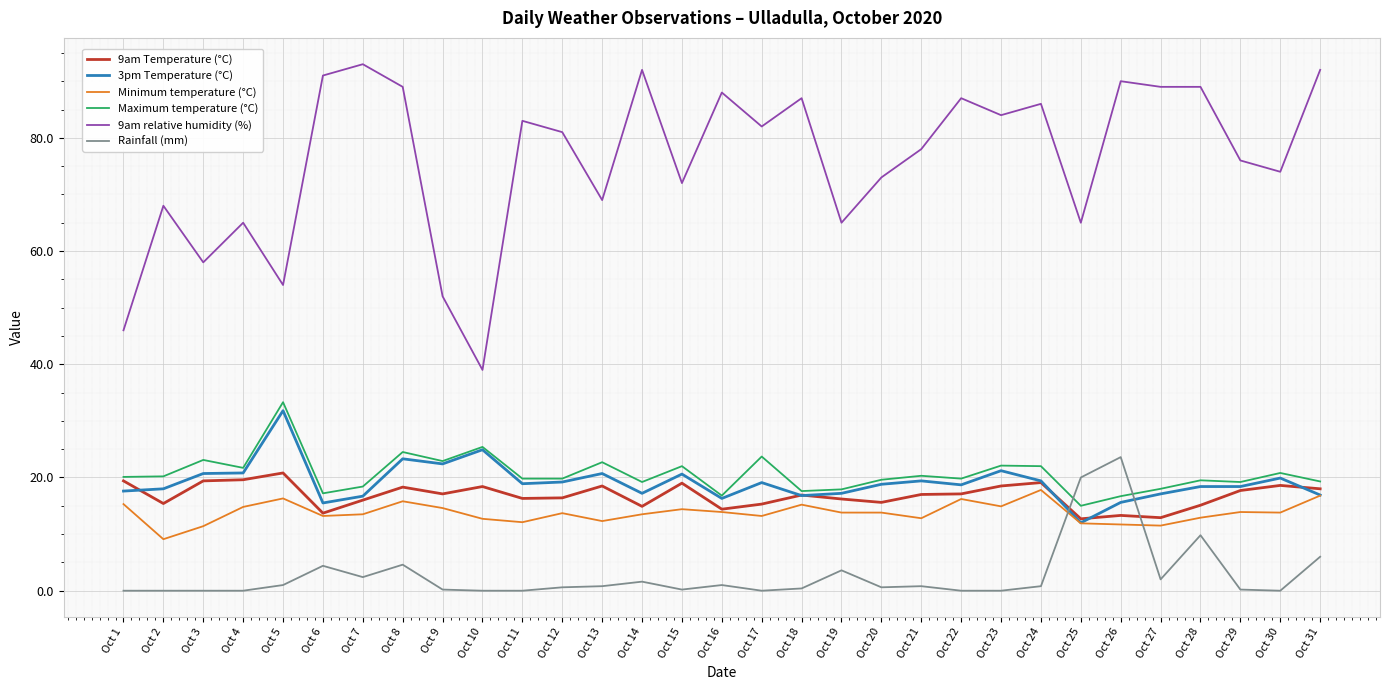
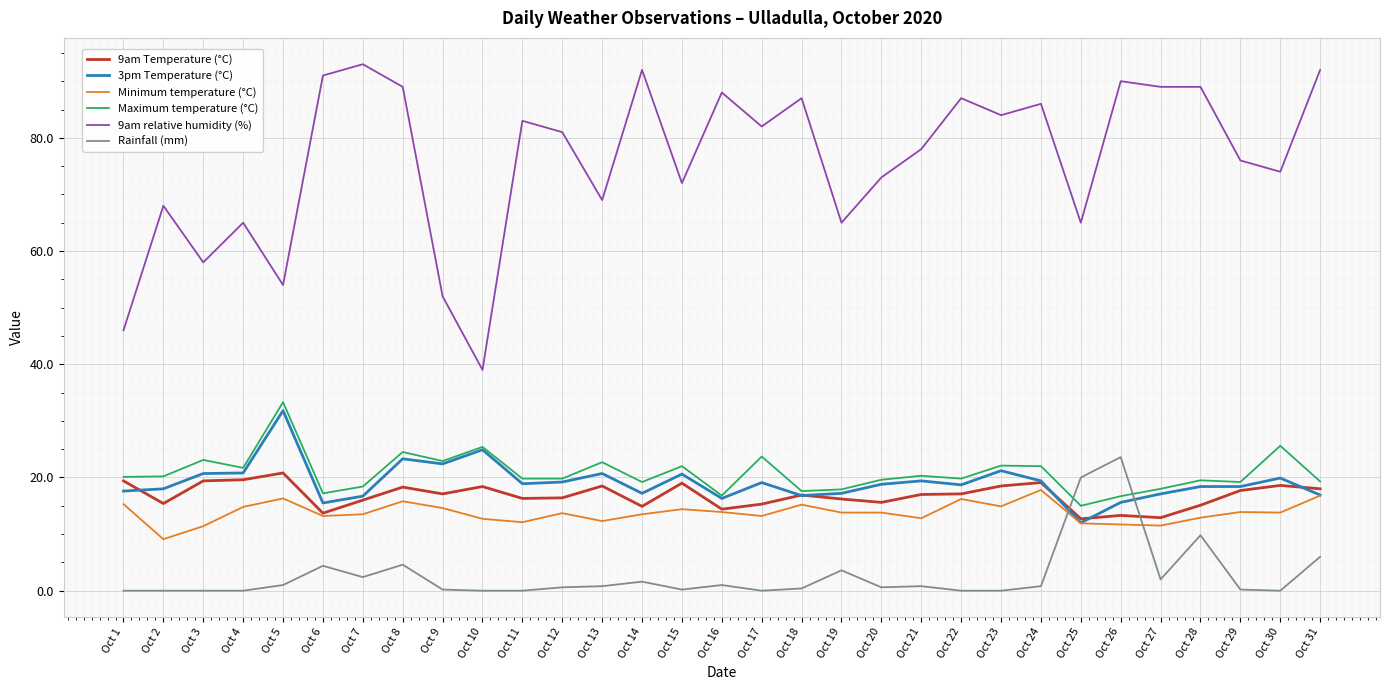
  {
    "9am Temperature (°C)": {
      "Oct 1": 19,
      "Oct 2": 15,
      "Oct 3": 19,
      "Oct 4": 20,
      "Oct 5": 21,
      "Oct 6": 14,
      "Oct 7": 16,
      "Oct 8": 18,
      "Oct 9": 17,
      "Oct 10": 18,
      "Oct 11": 16,
      "Oct 12": 16,
      "Oct 13": 19,
      "Oct 14": 15,
      "Oct 15": 19,
      "Oct 16": 14,
      "Oct 17": 15,
      "Oct 19": 16,
      "Oct 20": 16,
      "Oct 21": 17,
      "Oct 22": 17,
      "Oct 23": 19,
      "Oct 25": 13,
      "Oct 26": 13,
      "Oct 27": 13,
      "Oct 28": 15,
      "Oct 29": 18,
      "Oct 30": 19,
      "Oct 31": 18
    },
    "3pm Temperature (°C)": {
      "Oct 1": 18,
      "Oct 2": 18,
      "Oct 3": 21,
      "Oct 4": 21,
      "Oct 5": 32,
      "Oct 6": 16,
      "Oct 7": 17,
      "Oct 8": 23,
      "Oct 9": 22,
      "Oct 10": 25,
      "Oct 11": 19,
      "Oct 12": 19,
      "Oct 13": 21,
      "Oct 14": 17,
      "Oct 15": 21,
      "Oct 16": 16,
      "Oct 17": 19,
      "Oct 19": 17,
      "Oct 20": 19,
      "Oct 21": 19,
      "Oct 22": 19,
      "Oct 23": 21,
      "Oct 26": 16,
      "Oct 27": 17,
      "Oct 28": 18,
      "Oct 29": 18,
      "Oct 30": 20
    },
    "Minimum temperature (°C)": {
      "Oct 1": 15,
      "Oct 2": 9,
      "Oct 3": 11,
      "Oct 4": 15,
      "Oct 5": 16,
      "Oct 6": 13,
      "Oct 7": 14,
      "Oct 8": 16,
      "Oct 9": 15,
      "Oct 10": 13,
      "Oct 11": 12,
      "Oct 12": 14,
      "Oct 13": 12,
      "Oct 14": 14,
      "Oct 15": 14,
      "Oct 16": 14,
      "Oct 17": 13,
      "Oct 18": 15,
      "Oct 19": 14,
      "Oct 20": 14,
      "Oct 21": 13,
      "Oct 22": 16,
      "Oct 23": 15,
      "Oct 24": 18,
      "Oct 26": 12,
      "Oct 27": 12,
      "Oct 28": 13,
      "Oct 29": 14,
      "Oct 30": 14
    },
    "Maximum temperature (°C)": {
      "Oct 1": 20,
      "Oct 2": 20,
      "Oct 3": 23,
      "Oct 4": 22,
      "Oct 5": 33,
      "Oct 6": 17,
      "Oct 7": 18,
      "Oct 8": 25,
      "Oct 9": 23,
      "Oct 10": 25,
      "Oct 11": 20,
      "Oct 12": 20,
      "Oct 13": 23,
      "Oct 14": 19,
      "Oct 15": 22,
      "Oct 16": 17,
      "Oct 17": 24,
      "Oct 18": 18,
      "Oct 19": 18,
      "Oct 20": 20,
      "Oct 21": 20,
      "Oct 22": 20,
      "Oct 23": 22,
      "Oct 24": 22,
      "Oct 25": 15,
      "Oct 26": 17,
      "Oct 27": 18,
      "Oct 28": 20,
      "Oct 29": 19,
-     "Oct 30": 21,
+     "Oct 30": 26,
      "Oct 31": 19
    },
    "9am relative humidity (%)": {
      "Oct 1": 46,
      "Oct 2": 68,
      "Oct 3": 58,
      "Oct 4": 65,
      "Oct 5": 54,
      "Oct 6": 91,
      "Oct 7": 93,
      "Oct 8": 89,
      "Oct 9": 52,
      "Oct 10": 39,
      "Oct 11": 83,
      "Oct 12": 81,
      "Oct 13": 69,
      "Oct 14": 92,
      "Oct 15": 72,
      "Oct 16": 88,
      "Oct 17": 82,
      "Oct 18": 87,
      "Oct 19": 65,
      "Oct 20": 73,
      "Oct 21": 78,
      "Oct 22": 87,
      "Oct 23": 84,
      "Oct 24": 86,
      "Oct 25": 65,
      "Oct 26": 90,
      "Oct 27": 89,
      "Oct 28": 89,
      "Oct 29": 76,
      "Oct 30": 74,
      "Oct 31": 92
    },
    "Rainfall (mm)": {
      "Oct 1": 0,
      "Oct 2": 0,
      "Oct 3": 0,
      "Oct 4": 0,
      "Oct 5": 1,
      "Oct 6": 4,
      "Oct 7": 2,
      "Oct 8": 5,
      "Oct 9": 0,
      "Oct 10": 0,
      "Oct 11": 0,
      "Oct 12": 1,
      "Oct 13": 1,
      "Oct 14": 2,
      "Oct 15": 0,
      "Oct 16": 1,
      "Oct 17": 0,
      "Oct 18": 0,
      "Oct 19": 4,
      "Oct 20": 1,
      "Oct 21": 1,
      "Oct 22": 0,
      "Oct 23": 0,
      "Oct 24": 1,
      "Oct 25": 20,
      "Oct 26": 24,
      "Oct 27": 2,
      "Oct 28": 10,
      "Oct 29": 0,
      "Oct 30": 0,
      "Oct 31": 6
    }
  }
